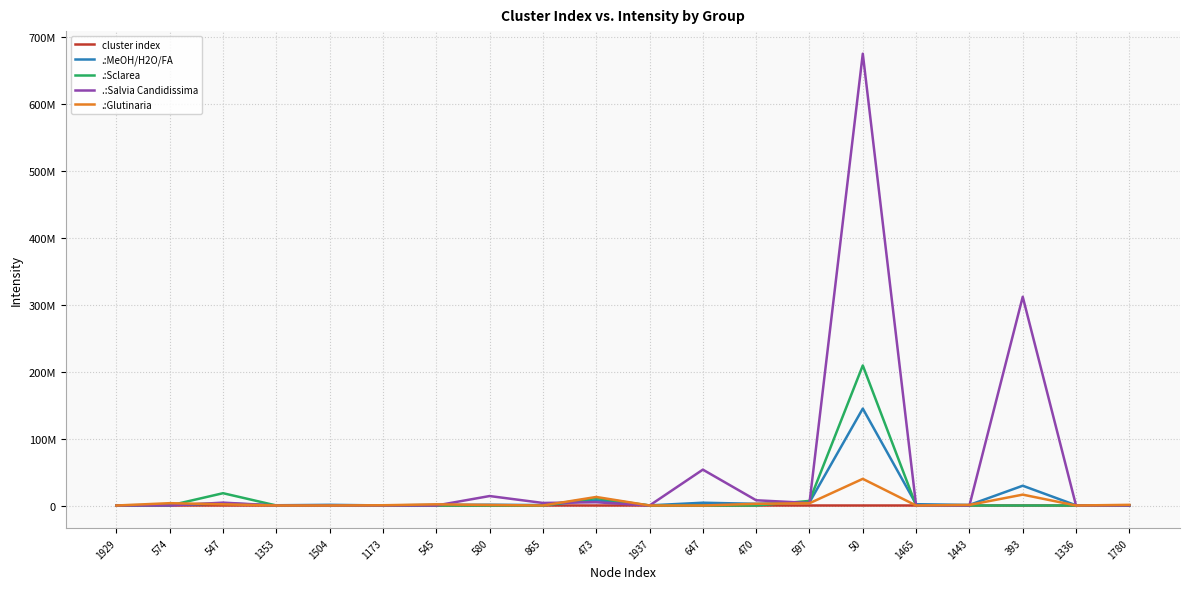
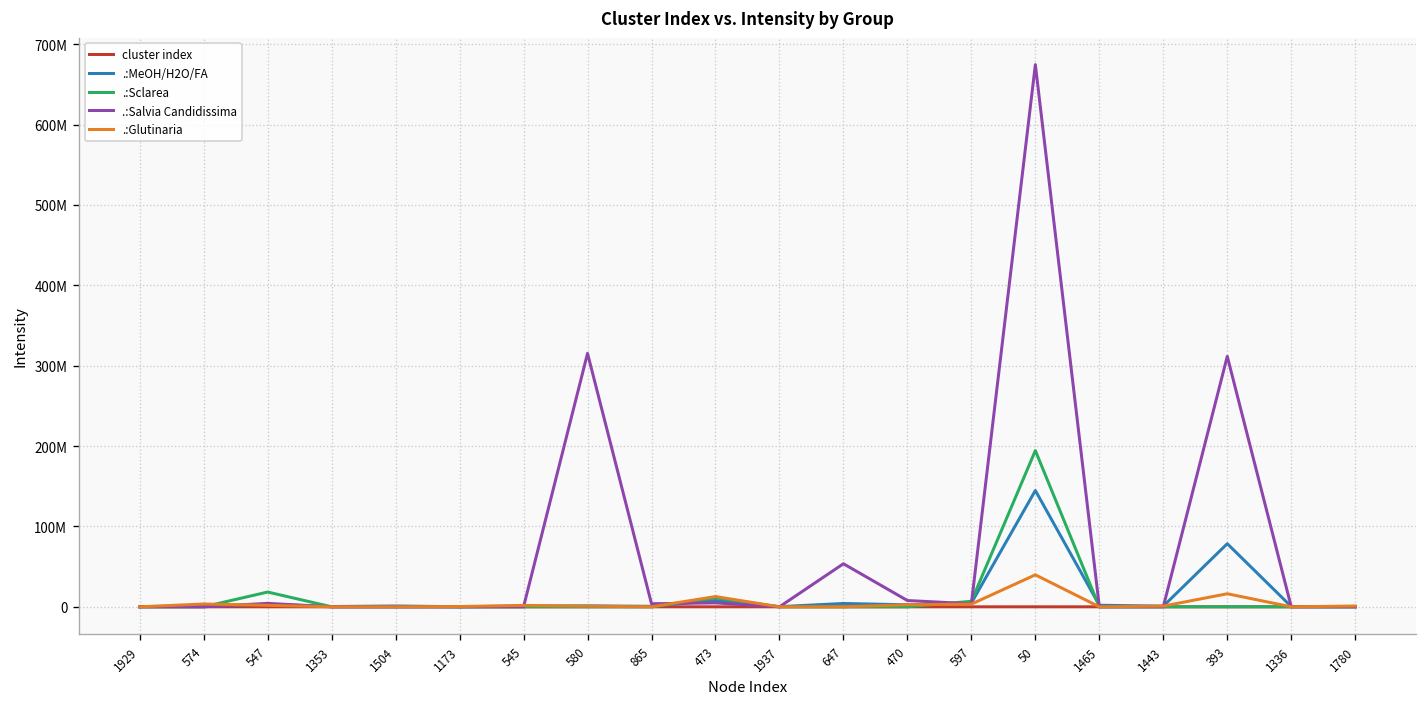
  {
    "cluster index": {
      "473": 0,
      "50": 0
    },
    ".:MeOH/H2O/FA": {
      "647": 0,
      "50": 140000000,
-     "393": 30000000
+     "393": 80000000
    },
    ".:Sclarea": {
      "547": 20000000,
-     "50": 210000000
+     "50": 190000000
    },
    ".:Salvia Candidissima": {
-     "580": 10000000,
+     "580": 320000000,
      "647": 50000000,
      "470": 10000000,
      "50": 670000000,
      "393": 310000000
    },
    ".:Glutinaria": {
      "50": 40000000,
      "393": 20000000
    }
  }
